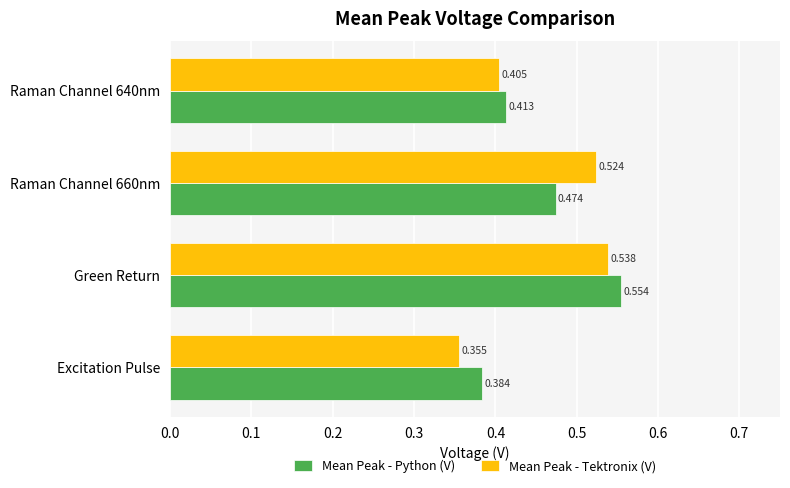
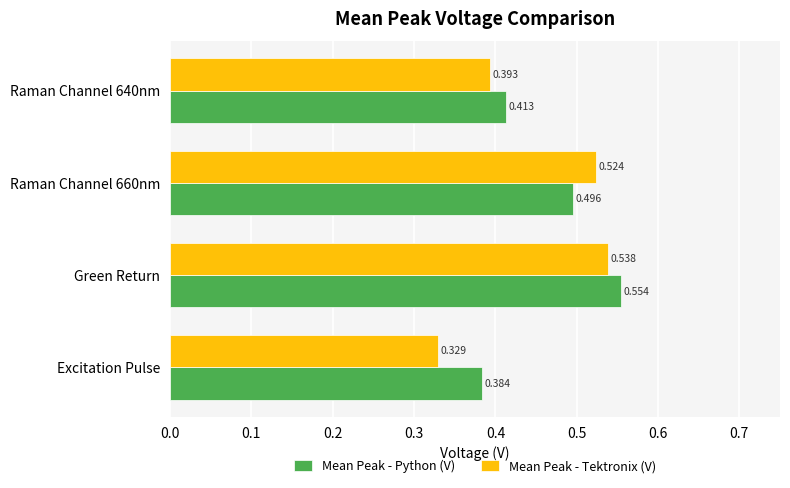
  {
    "Mean Peak - Python (V)": {
      "Raman Channel 640nm": 0.413,
-     "Raman Channel 660nm": 0.474,
+     "Raman Channel 660nm": 0.496,
      "Green Return": 0.554,
      "Excitation Pulse": 0.384
    },
    "Mean Peak - Tektronix (V)": {
-     "Raman Channel 640nm": 0.405,
+     "Raman Channel 640nm": 0.393,
      "Raman Channel 660nm": 0.524,
      "Green Return": 0.538,
-     "Excitation Pulse": 0.355
+     "Excitation Pulse": 0.329
    }
  }
